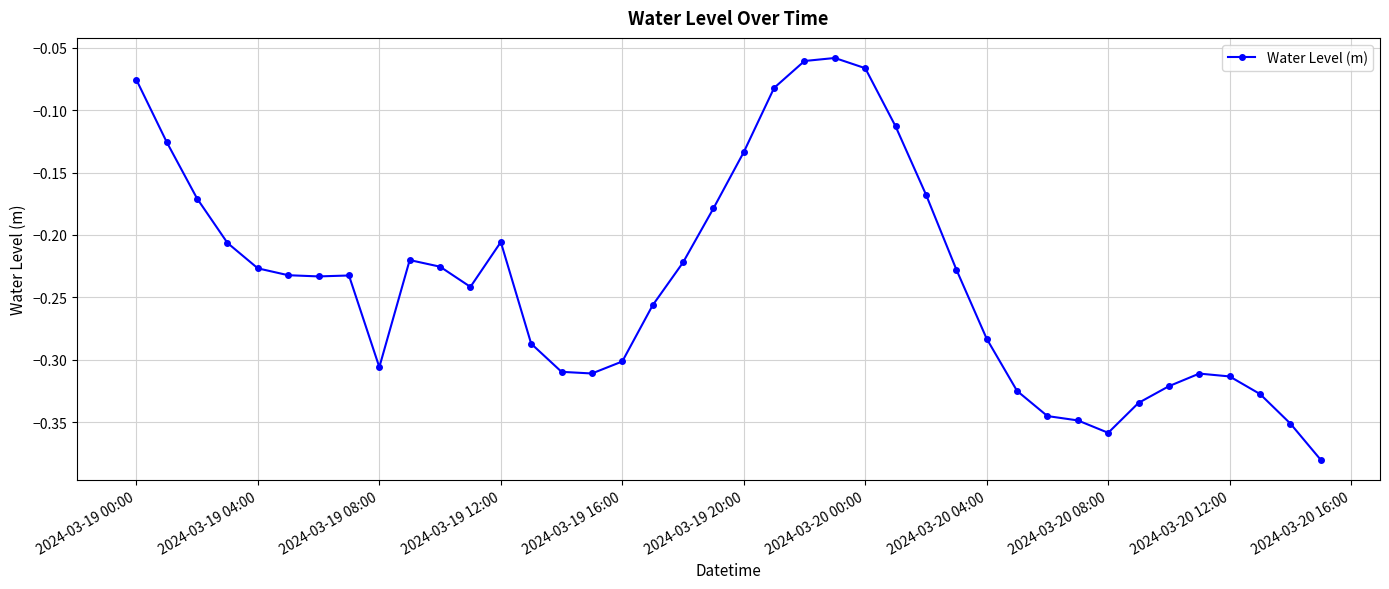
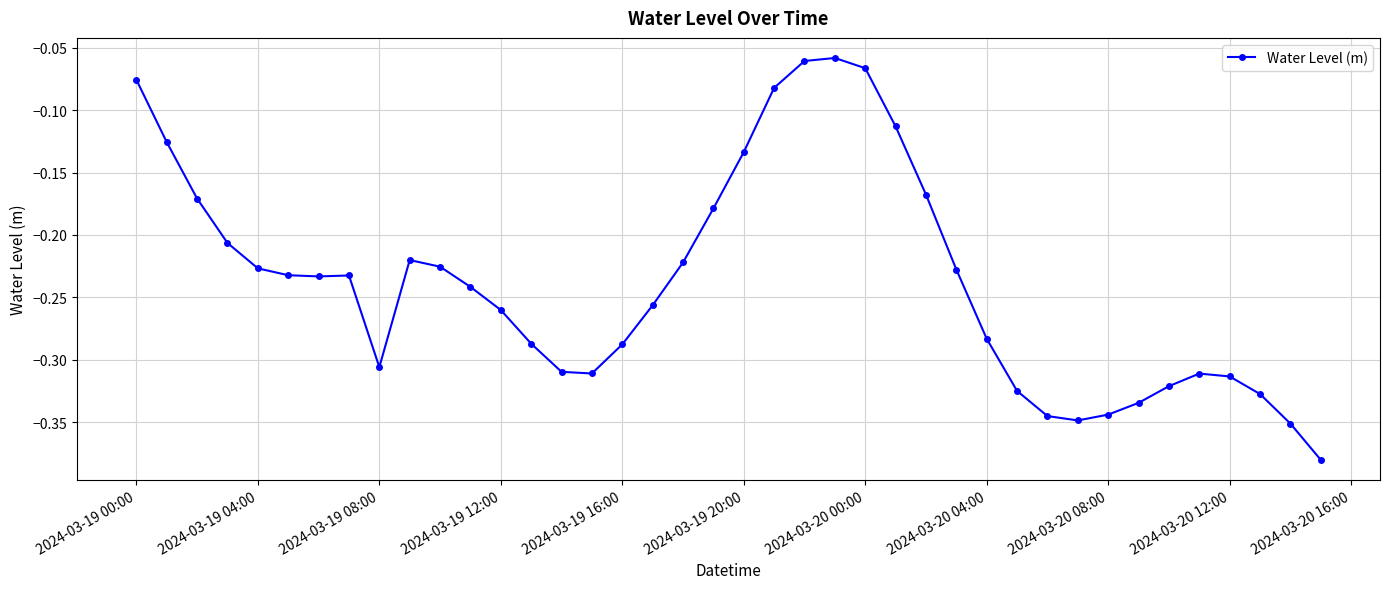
  {
    "2024-03-19 00:00": -0.076,
    "2024-03-19 04:00": -0.227,
    "2024-03-19 08:00": -0.306,
-   "2024-03-19 12:00": -0.206,
-   "2024-03-19 16:00": -0.301,
+   "2024-03-19 12:00": -0.260,
+   "2024-03-19 16:00": -0.288,
    "2024-03-19 20:00": -0.134,
    "2024-03-20 00:00": -0.066,
    "2024-03-20 04:00": -0.283,
-   "2024-03-20 08:00": -0.359,
+   "2024-03-20 08:00": -0.344,
    "2024-03-20 12:00": -0.313
  }
